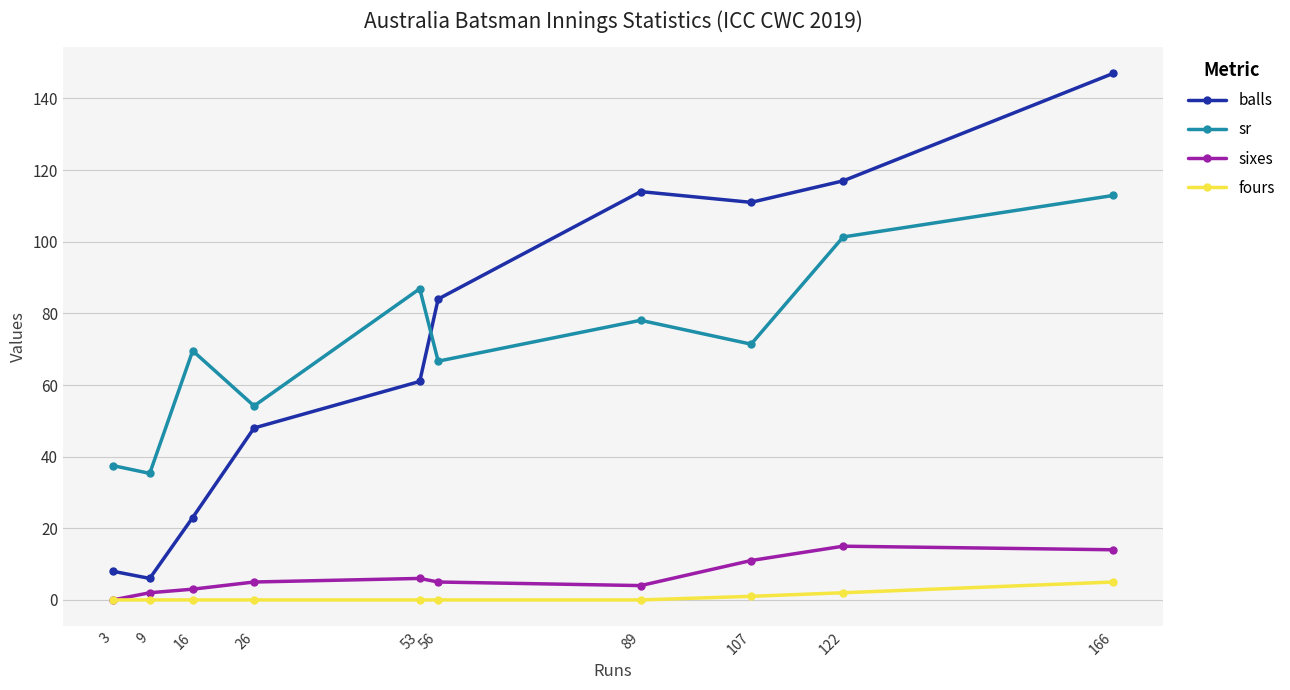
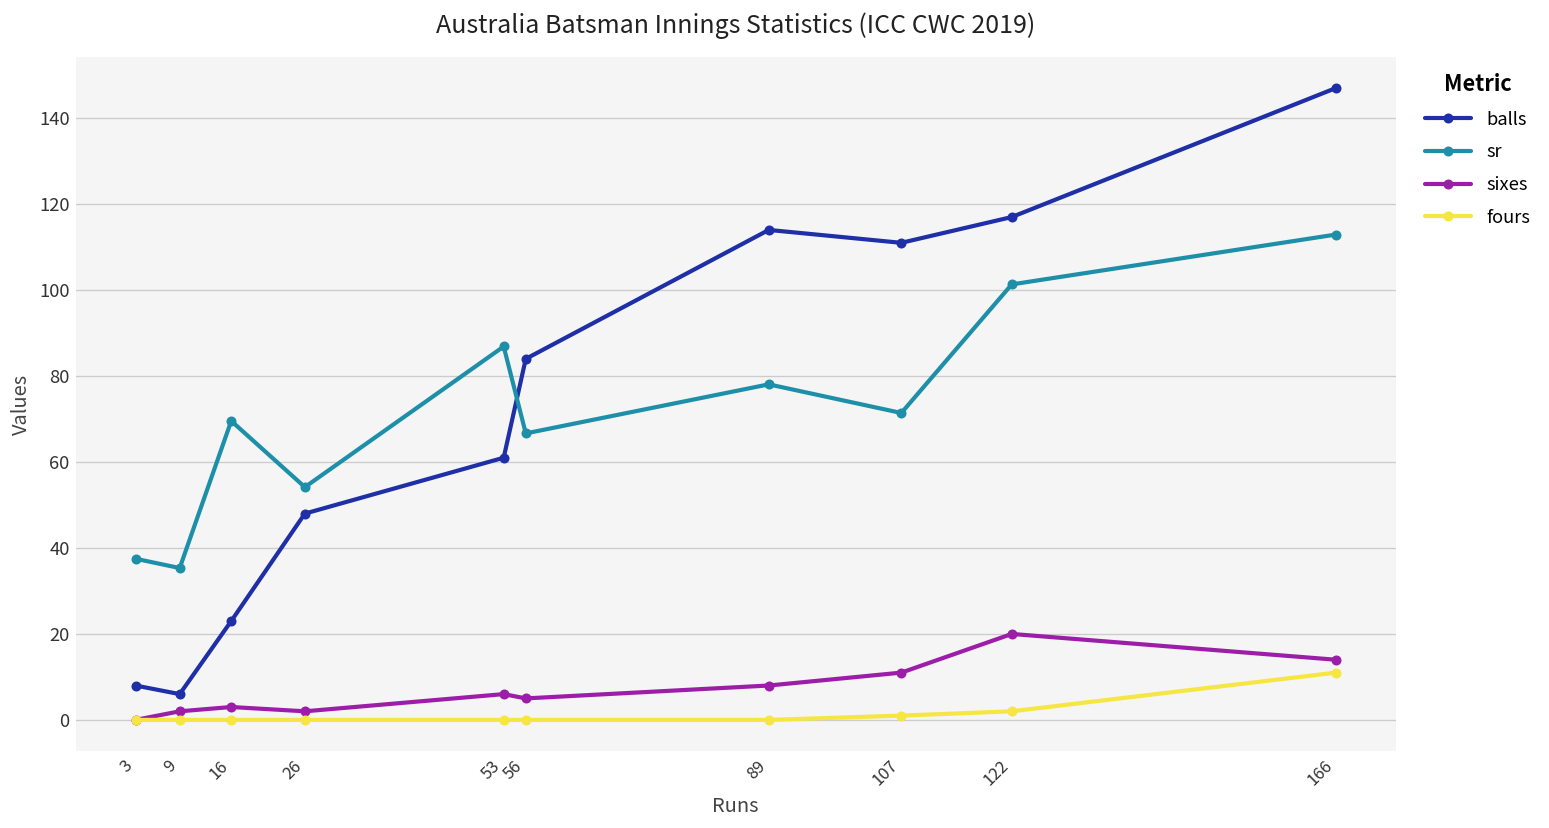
  {
    "balls": {
      "3": 8,
      "9": 6,
      "16": 23,
      "26": 48,
      "53": 61,
      "56": 84,
      "89": 114,
      "107": 111,
      "122": 117,
      "166": 147
    },
    "sr": {
      "3": 38,
      "9": 35,
      "16": 70,
      "26": 54,
      "53": 87,
      "56": 67,
      "89": 78,
      "107": 71,
      "122": 101,
      "166": 113
    },
    "sixes": {
      "9": 2,
      "16": 3,
-     "26": 5,
+     "26": 2,
      "53": 6,
      "56": 5,
-     "89": 4,
+     "89": 8,
      "107": 11,
-     "122": 15,
+     "122": 20,
      "166": 14
    },
    "fours": {
      "9": 0,
      "16": 0,
      "26": 0,
      "53": 0,
      "56": 0,
      "89": 0,
      "107": 1,
      "122": 2,
-     "166": 5
+     "166": 11
    }
  }
